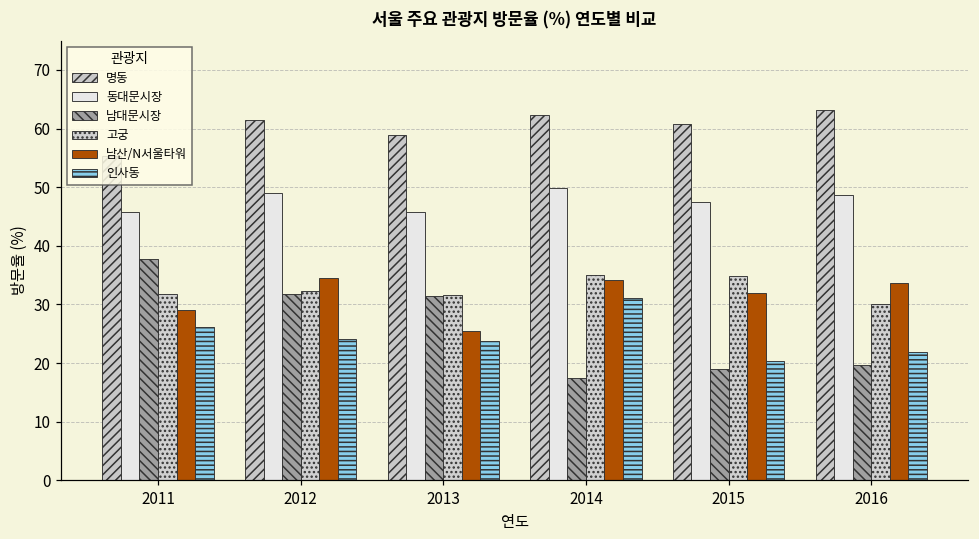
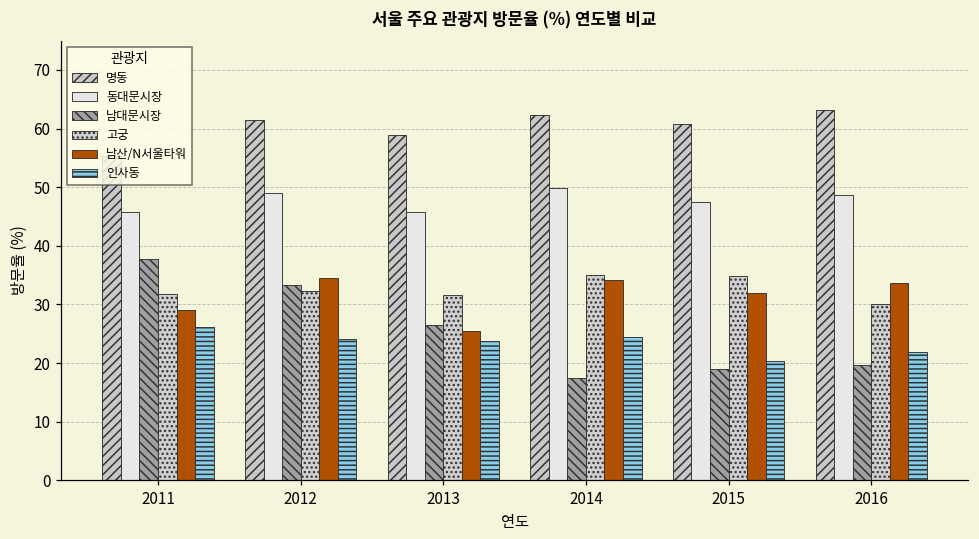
  {
    "남대문시장": {
      "2011": 38,
-     "2012": 32,
-     "2013": 32,
+     "2012": 33,
+     "2013": 27,
      "2014": 18,
      "2015": 19,
      "2016": 20
    },
    "남산/N서울타워": {
      "2011": 29,
      "2012": 35,
      "2013": 26,
      "2014": 34,
      "2015": 32,
      "2016": 34
    },
    "인사동": {
      "2011": 26,
      "2012": 24,
      "2013": 24,
-     "2014": 31,
+     "2014": 24,
      "2015": 20,
      "2016": 22
    }
  }
